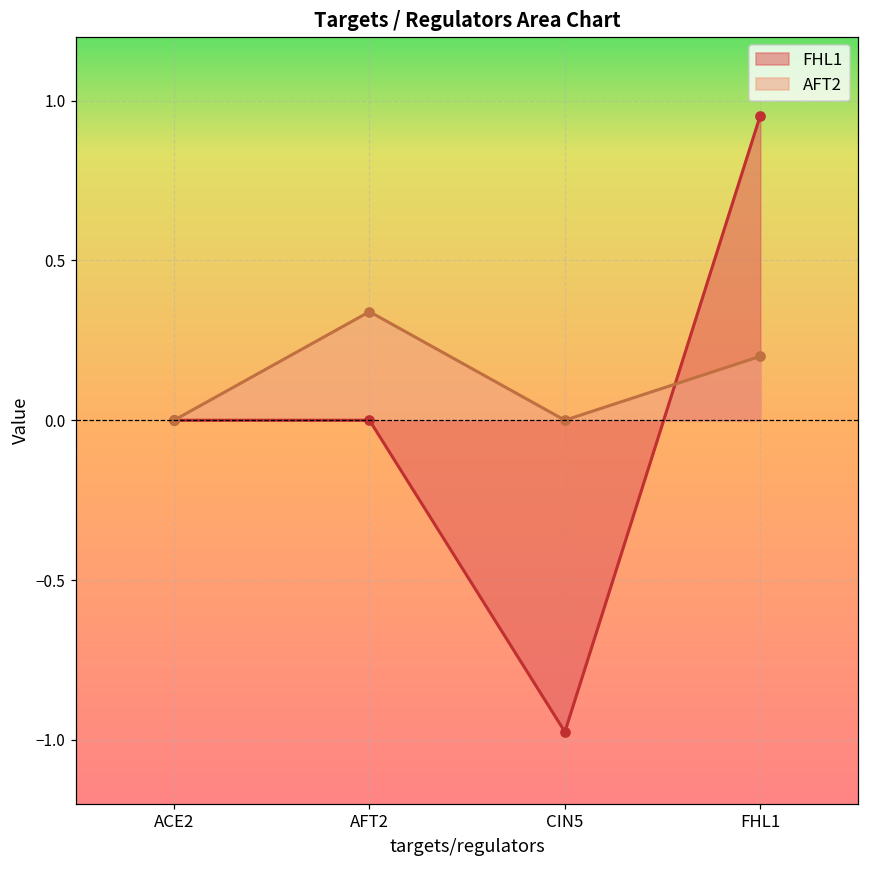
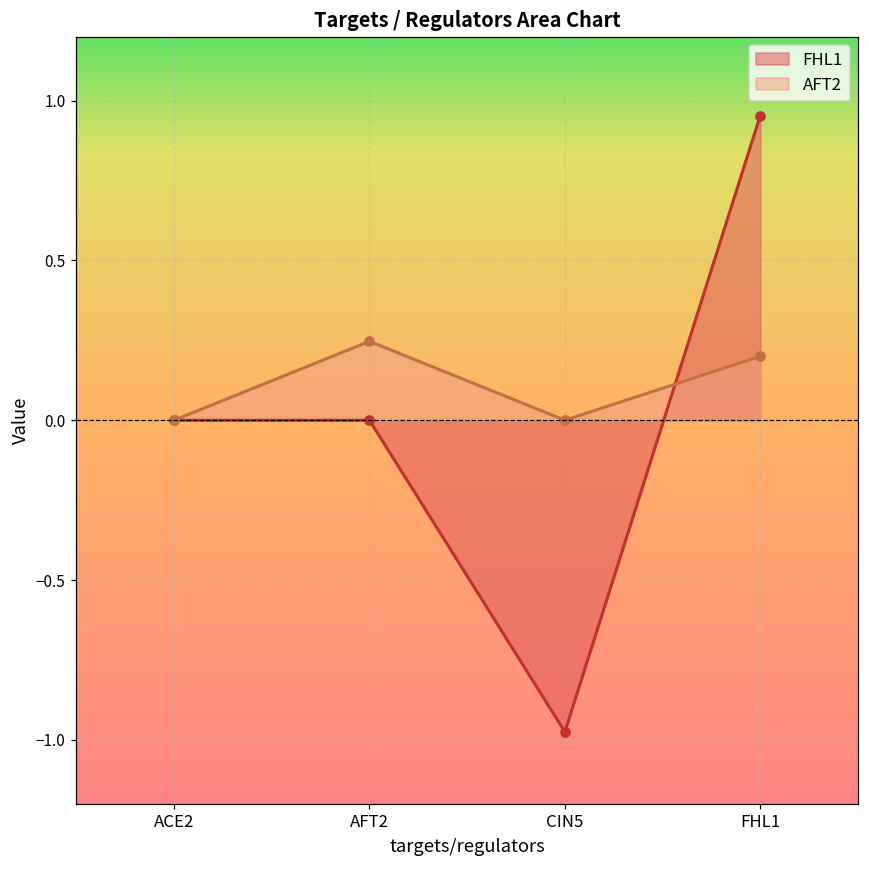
  {
    "AFT2": {
-     "AFT2": 0.34,
+     "AFT2": 0.25,
      "FHL1": 0.20
    }
  }
